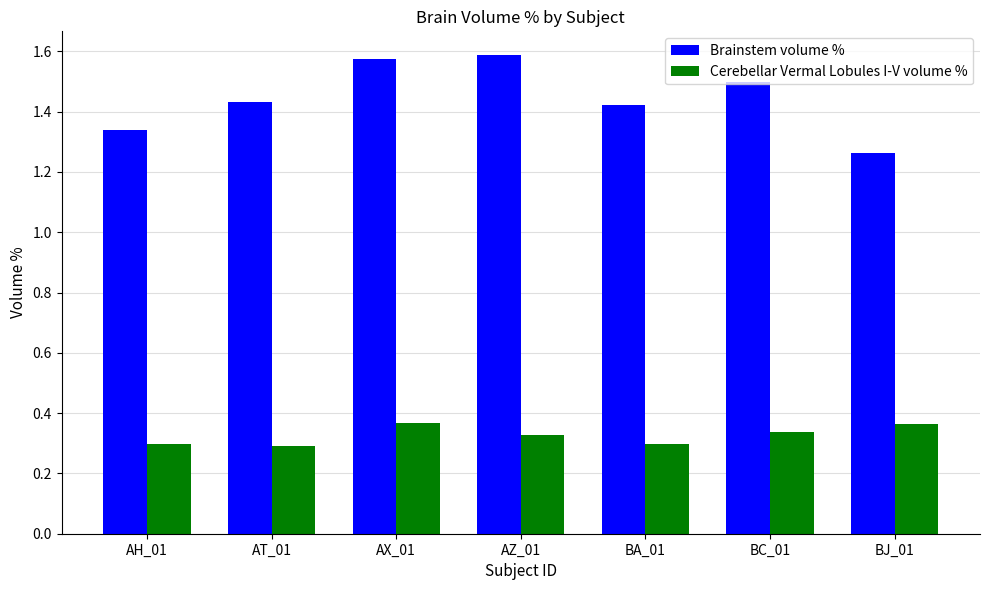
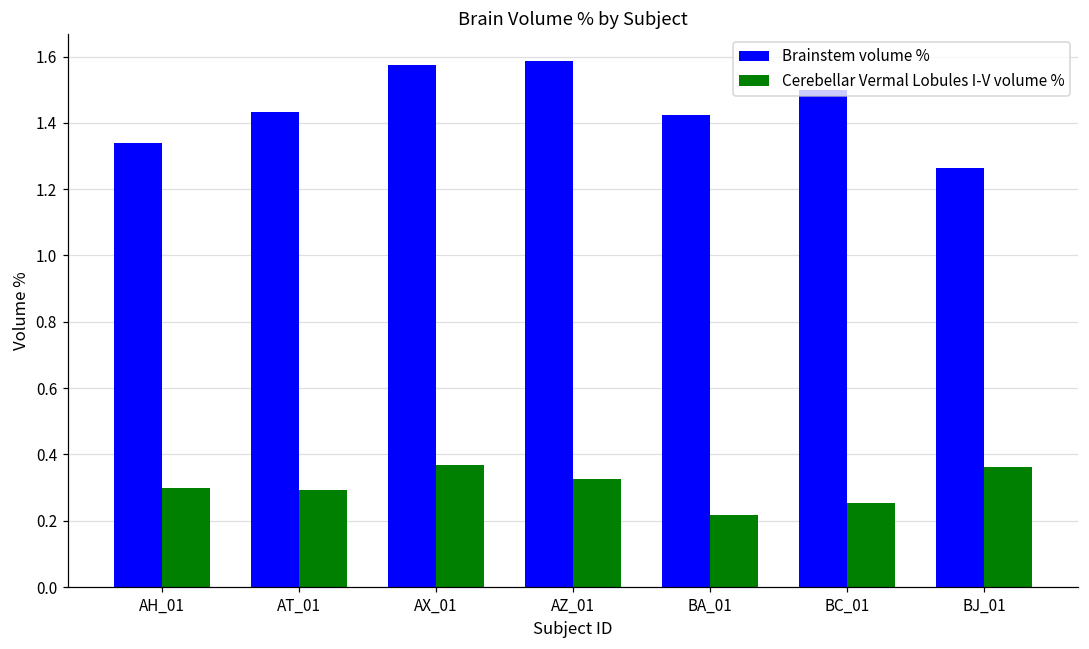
  {
    "Brainstem volume %": {
      "AH_01": 1.34,
      "AT_01": 1.43,
      "AX_01": 1.58,
      "AZ_01": 1.59,
      "BA_01": 1.42,
      "BJ_01": 1.26
    },
    "Cerebellar Vermal Lobules I-V volume %": {
      "AH_01": 0.30,
      "AT_01": 0.29,
      "AX_01": 0.37,
      "AZ_01": 0.33,
-     "BA_01": 0.30,
-     "BC_01": 0.34,
+     "BA_01": 0.22,
+     "BC_01": 0.25,
      "BJ_01": 0.36
    }
  }
